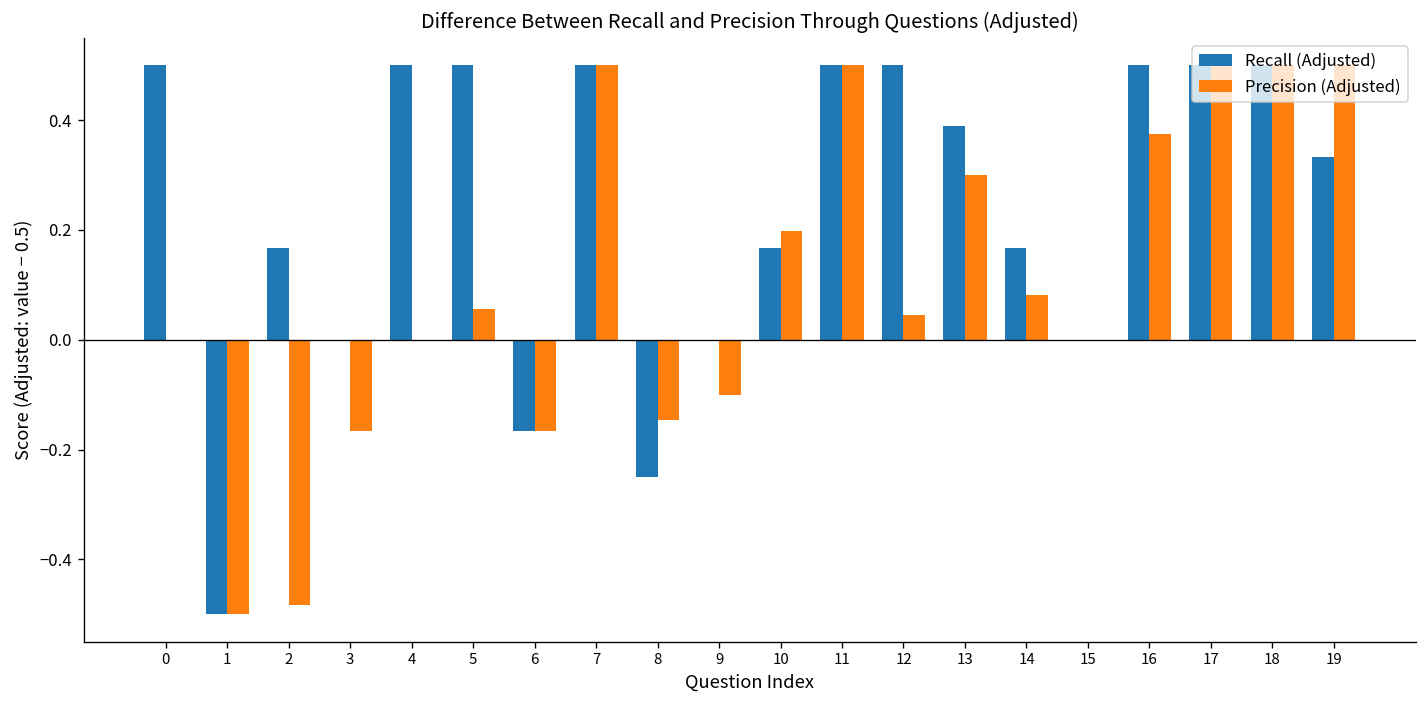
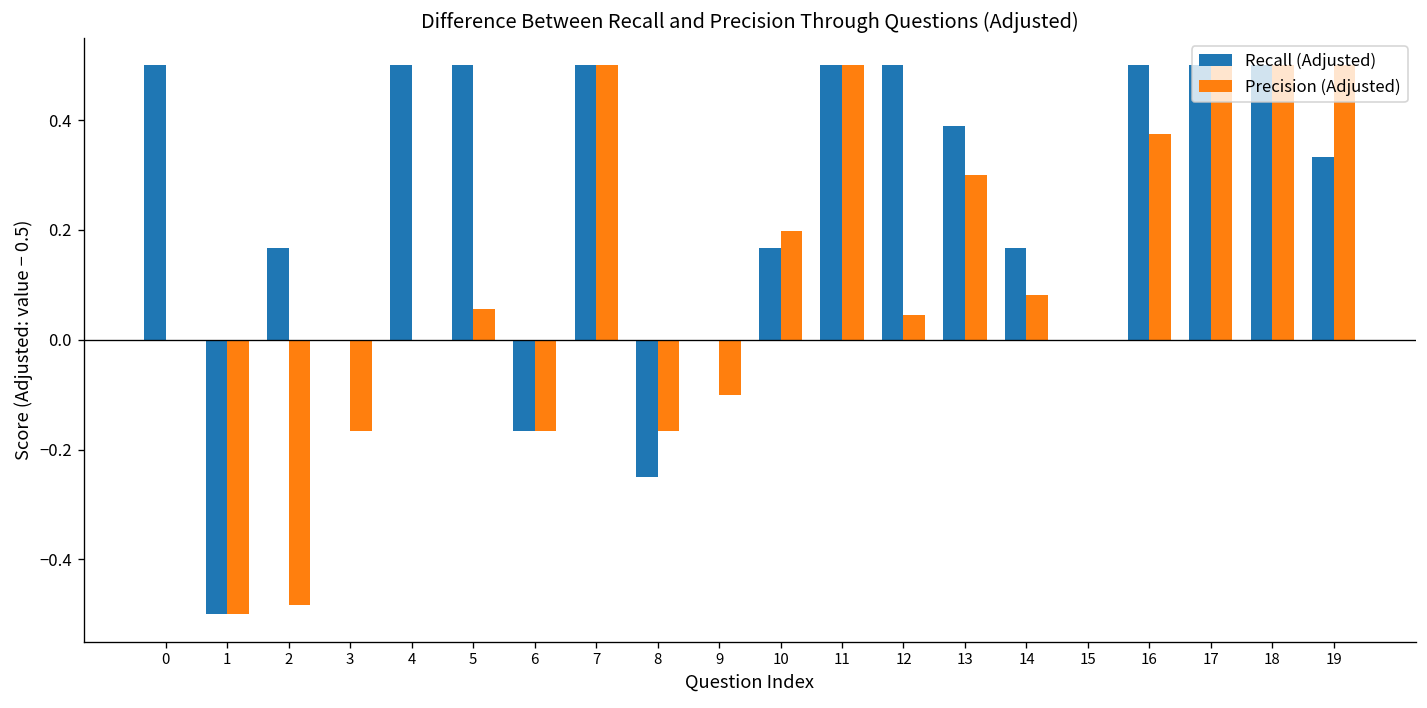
  {
    "Recall (Adjusted)": {
      "0": 0.50,
      "1": -0.50,
      "2": 0.17,
      "3": 0.00,
      "4": 0.50,
      "5": 0.50,
      "6": -0.17,
      "7": 0.50,
      "8": -0.25,
      "9": 0.00,
      "10": 0.17,
      "11": 0.50,
      "12": 0.50,
      "13": 0.39,
      "14": 0.17,
      "15": 0.00,
      "16": 0.50,
      "19": 0.33
    },
    "Precision (Adjusted)": {
      "0": 0.00,
      "1": -0.50,
      "2": -0.48,
      "3": -0.17,
      "4": 0.00,
      "5": 0.06,
      "6": -0.17,
      "7": 0.50,
-     "8": -0.15,
+     "8": -0.17,
      "9": -0.10,
      "10": 0.20,
      "11": 0.50,
      "12": 0.05,
      "13": 0.30,
      "14": 0.08,
      "15": 0.00,
      "16": 0.38
    }
  }
